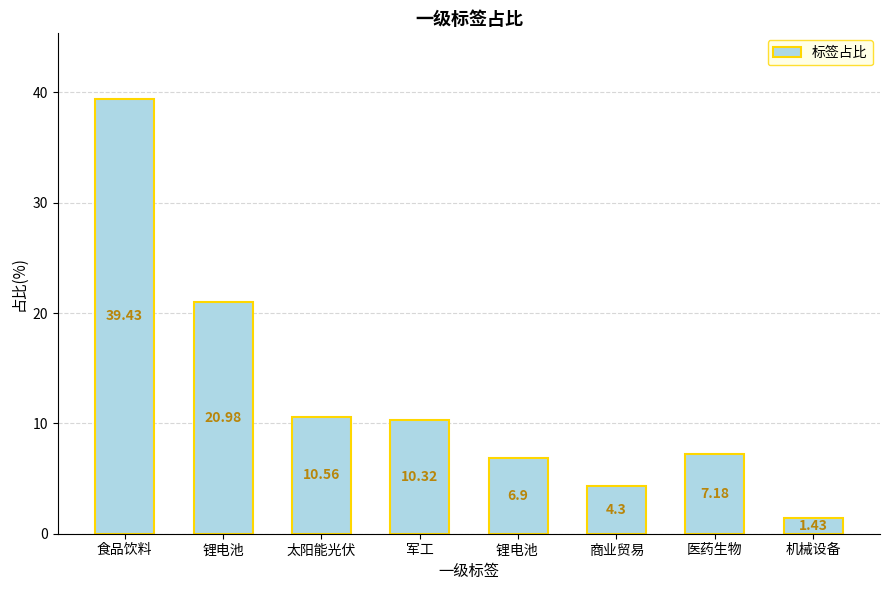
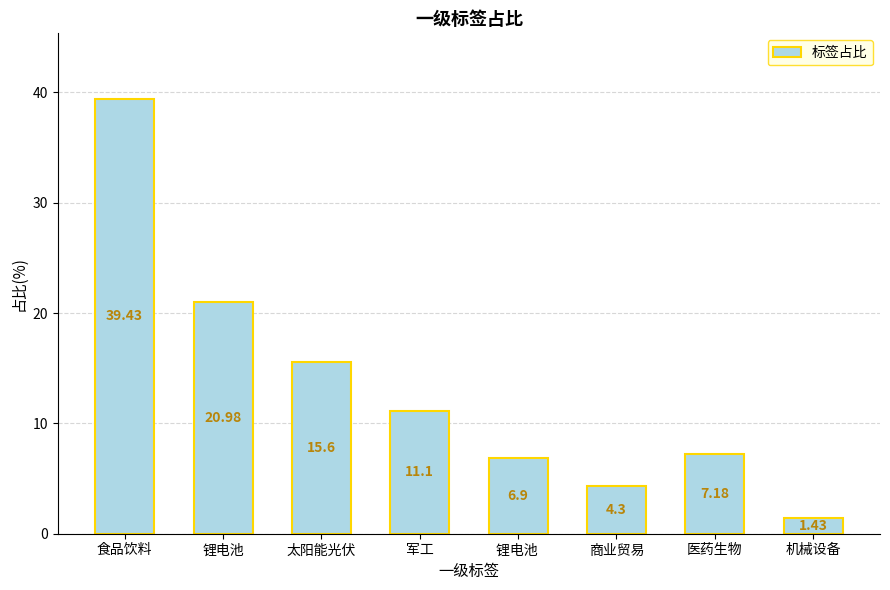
  {
    "食品饮料": 39.43,
-   "太阳能光伏": 10.56,
-   "军工": 10.32,
+   "太阳能光伏": 15.6,
+   "军工": 11.1,
    "商业贸易": 4.3,
    "医药生物": 7.18,
    "机械设备": 1.43
  }
